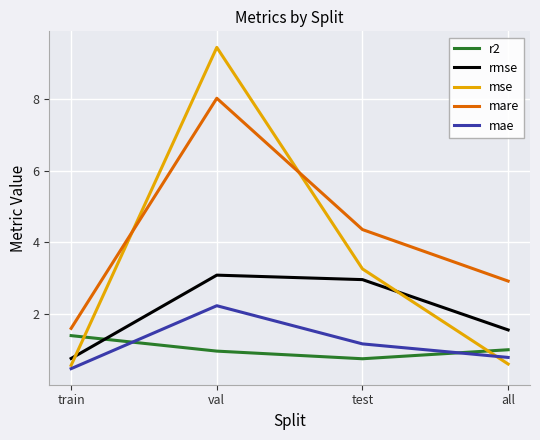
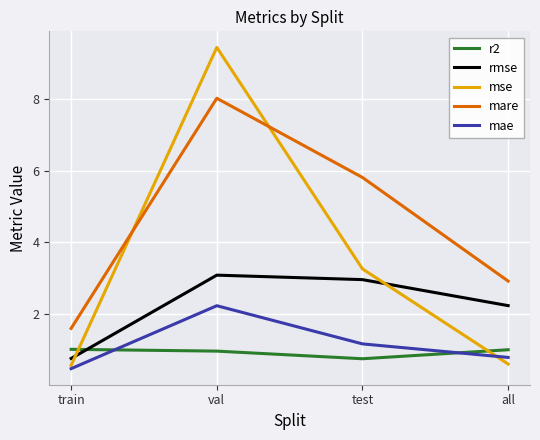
  {
    "r2": {
-     "train": 1.4,
+     "train": 1.0,
      "val": 0.9,
      "test": 0.7,
      "all": 1.0
    },
    "rmse": {
      "train": 0.7,
      "val": 3.1,
      "test": 2.9,
-     "all": 1.5
+     "all": 2.2
    },
    "mse": {
      "train": 0.5,
      "val": 9.5,
      "test": 3.2,
      "all": 0.6
    },
    "mare": {
      "train": 1.6,
      "val": 8.0,
-     "test": 4.4,
+     "test": 5.8,
      "all": 2.9
    },
    "mae": {
      "train": 0.5,
      "val": 2.2,
      "test": 1.1,
      "all": 0.8
    }
  }
